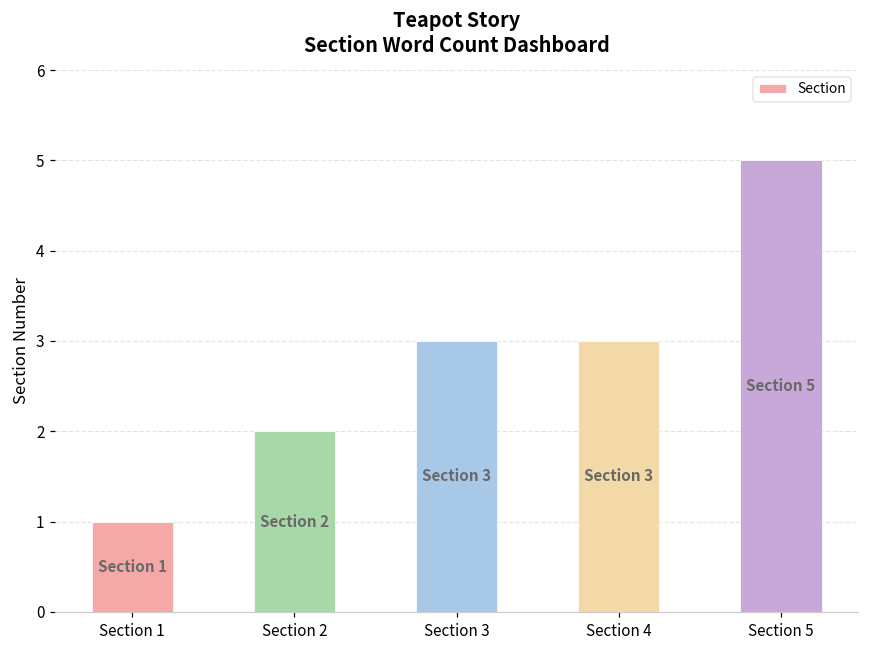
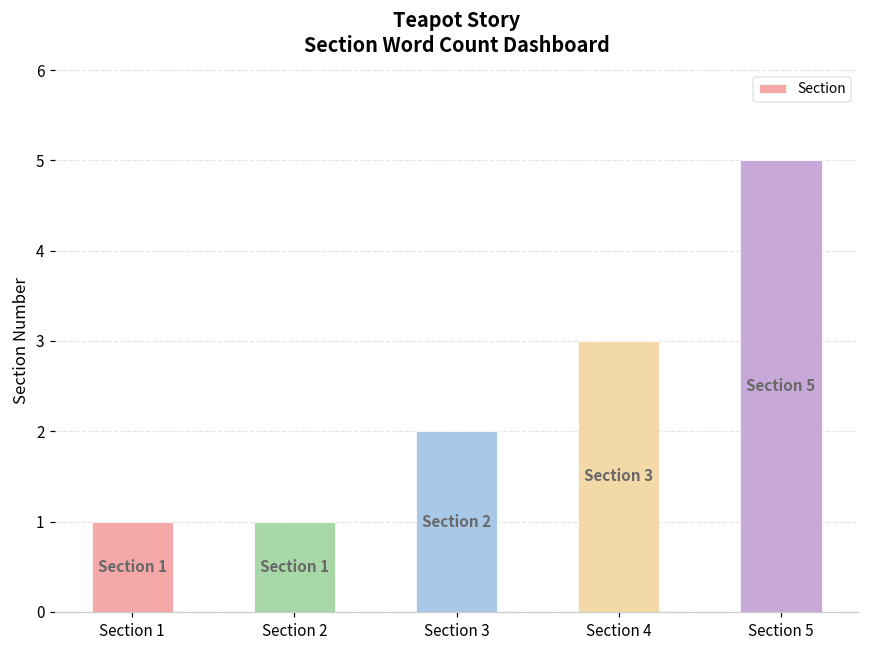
  {
    "Section 1": 1,
-   "Section 2": 2,
-   "Section 3": 3,
+   "Section 2": 1,
+   "Section 3": 2,
    "Section 4": 3,
    "Section 5": 5
  }
